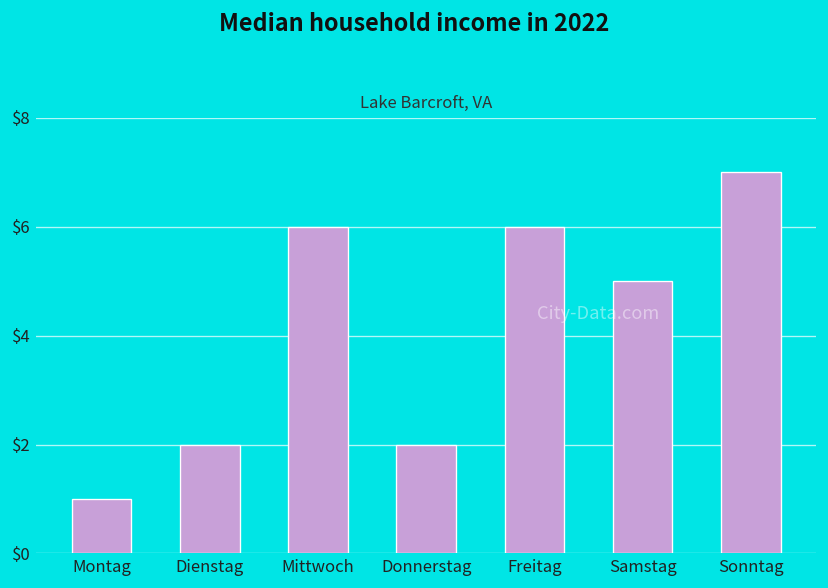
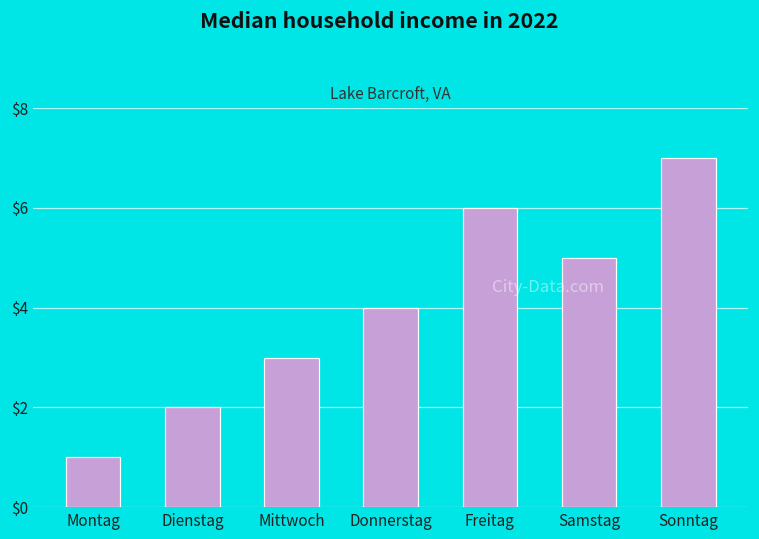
  {
    "Montag": "$1",
    "Dienstag": "$2",
-   "Mittwoch": "$6",
-   "Donnerstag": "$2",
+   "Mittwoch": "$3",
+   "Donnerstag": "$4",
    "Freitag": "$6",
    "Samstag": "$5",
    "Sonntag": "$7"
  }
